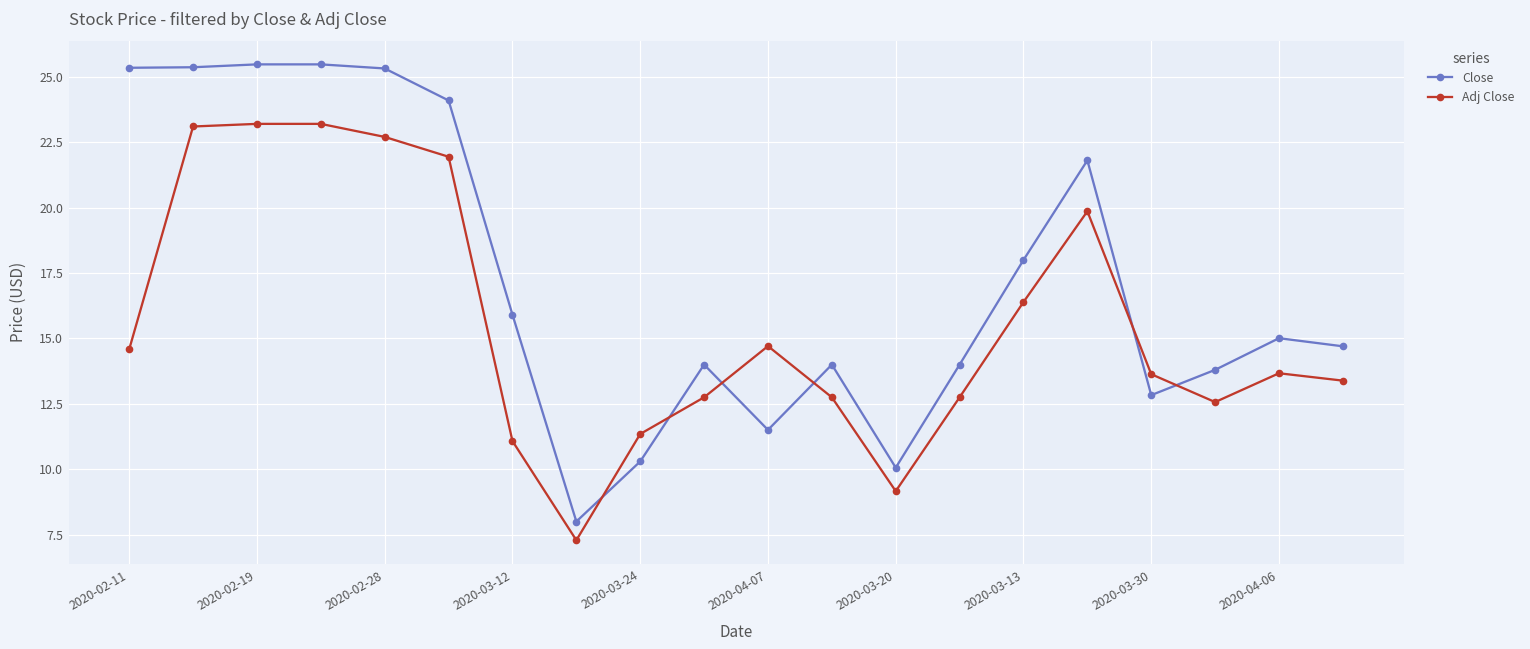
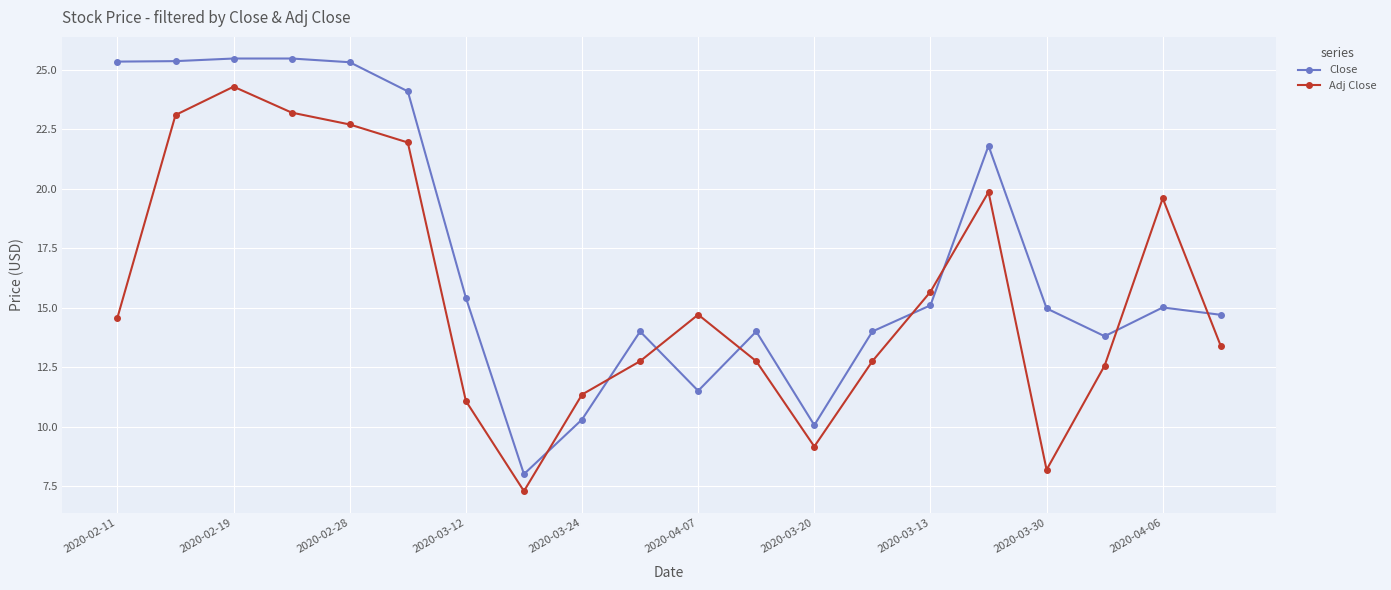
  {
    "Close": {
      "2020-02-11": 25.4,
      "2020-02-19": 25.5,
      "2020-02-28": 25.3,
-     "2020-03-12": 15.9,
+     "2020-03-12": 15.4,
      "2020-03-24": 10.3,
      "2020-04-07": 11.5,
      "2020-03-20": 10.1,
-     "2020-03-13": 18.0,
-     "2020-03-30": 12.8,
+     "2020-03-13": 15.1,
+     "2020-03-30": 15.0,
      "2020-04-06": 15.0
    },
    "Adj Close": {
      "2020-02-11": 14.6,
-     "2020-02-19": 23.2,
+     "2020-02-19": 24.3,
      "2020-02-28": 22.7,
      "2020-03-12": 11.1,
      "2020-03-24": 11.3,
      "2020-04-07": 14.7,
      "2020-03-20": 9.2,
-     "2020-03-13": 16.4,
-     "2020-03-30": 13.6,
-     "2020-04-06": 13.7
+     "2020-03-13": 15.7,
+     "2020-03-30": 8.2,
+     "2020-04-06": 19.6
    }
  }
